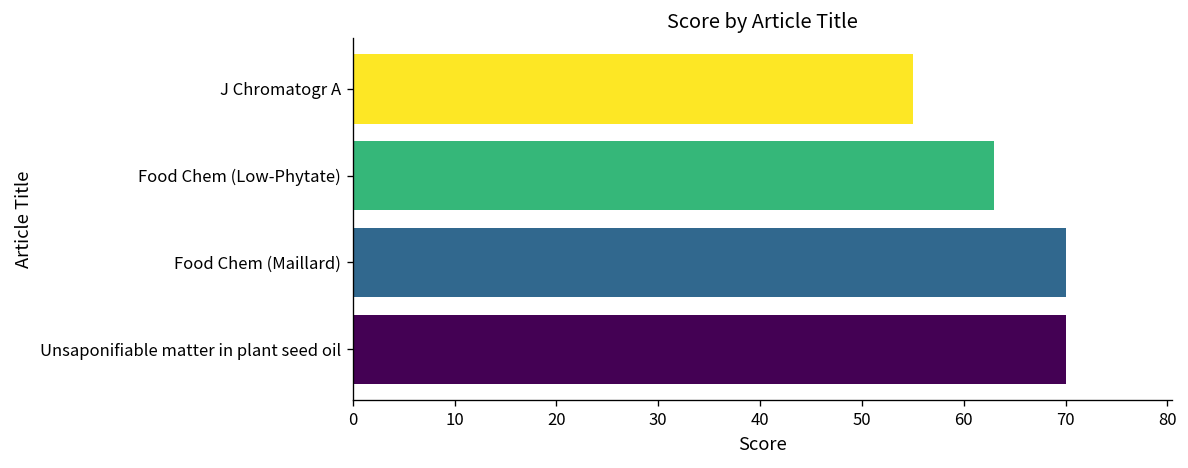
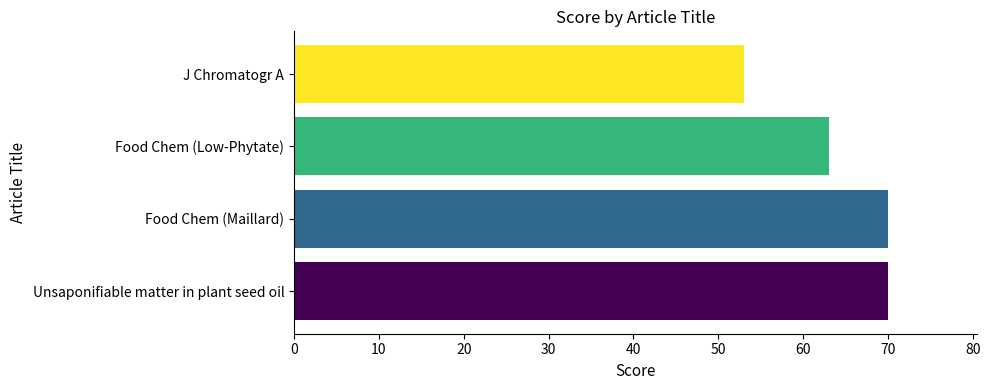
  {
-   "J Chromatogr A": 55,
+   "J Chromatogr A": 53,
    "Food Chem (Low-Phytate)": 63,
    "Food Chem (Maillard)": 70,
    "Unsaponifiable matter in plant seed oil": 70
  }
